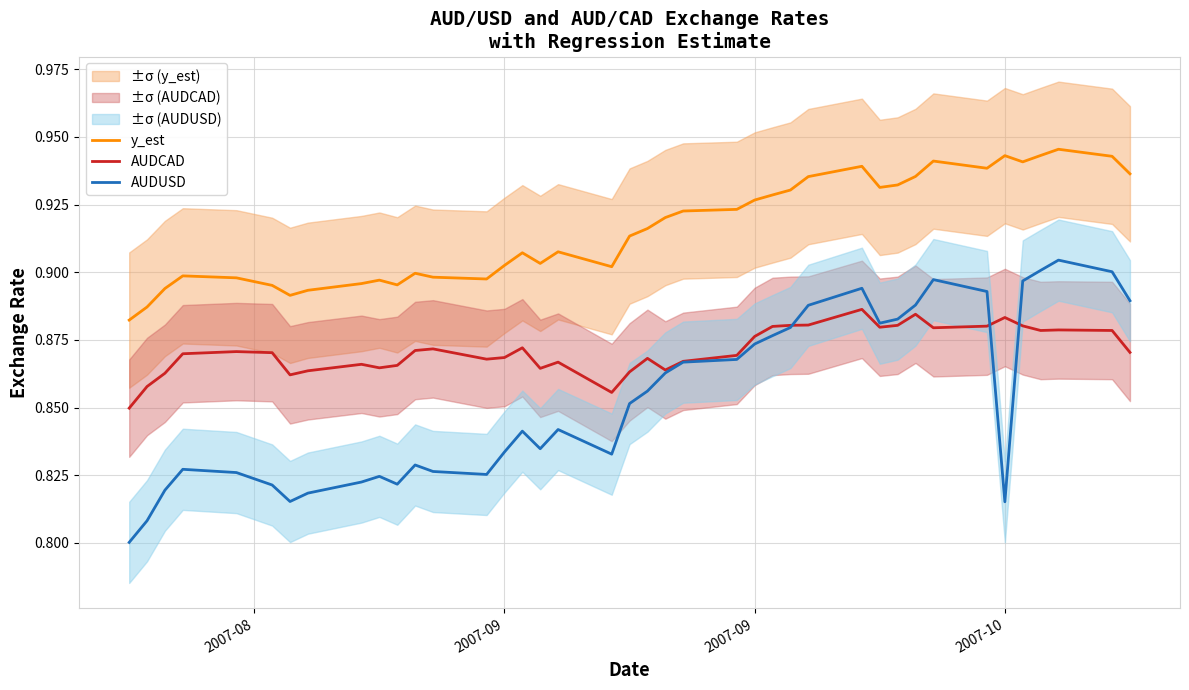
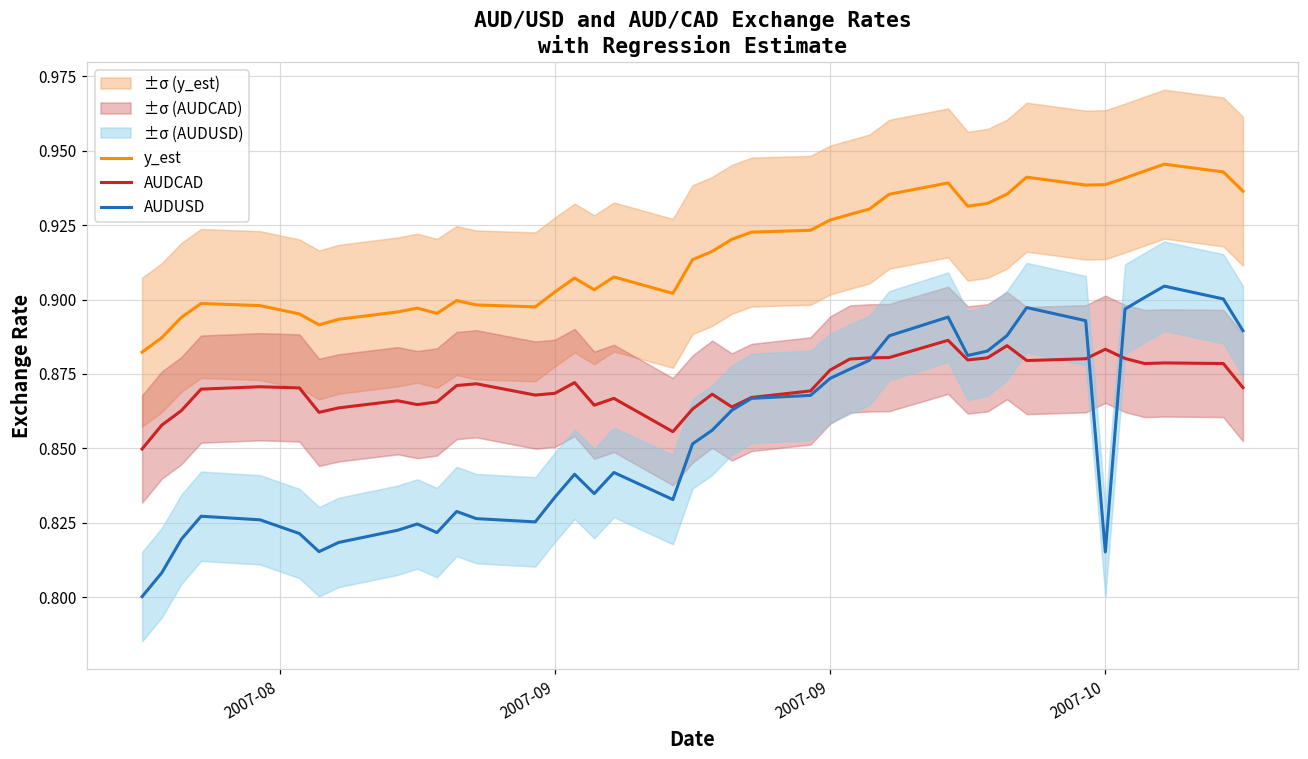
  {
    "y_est": {
-     "2007-10": 0.943
+     "2007-10": 0.939
    },
    "AUDCAD": {
      "2007-10": 0.883
    },
    "AUDUSD": {
      "2007-10": 0.815
    }
  }
